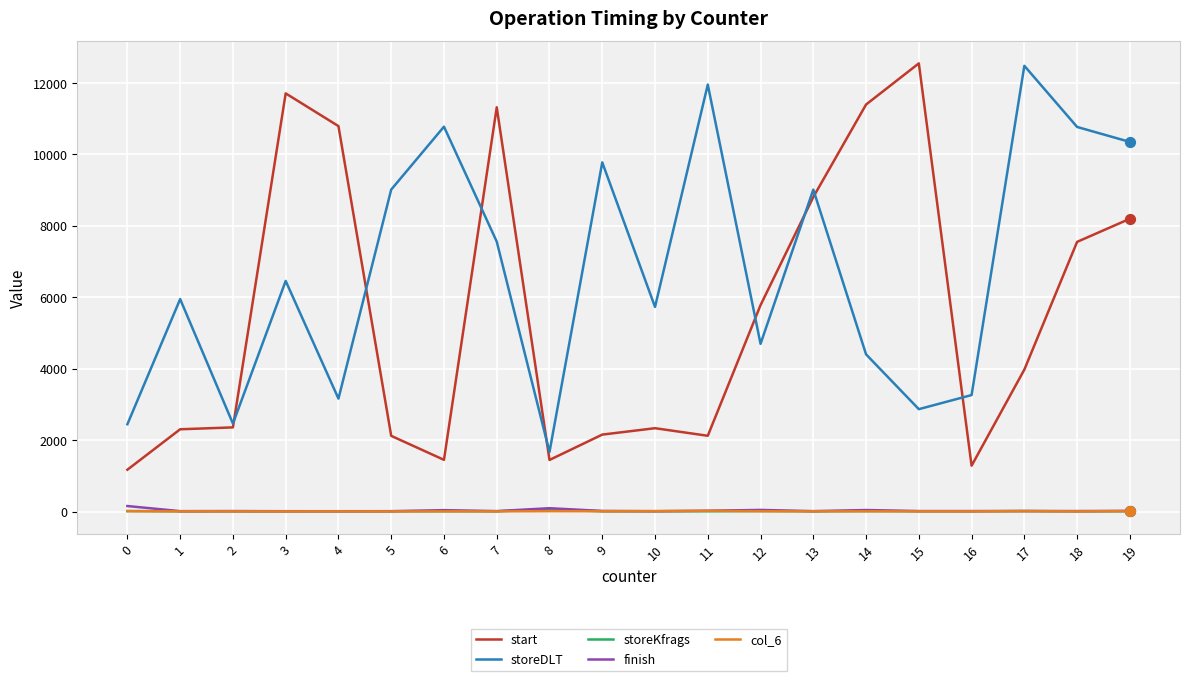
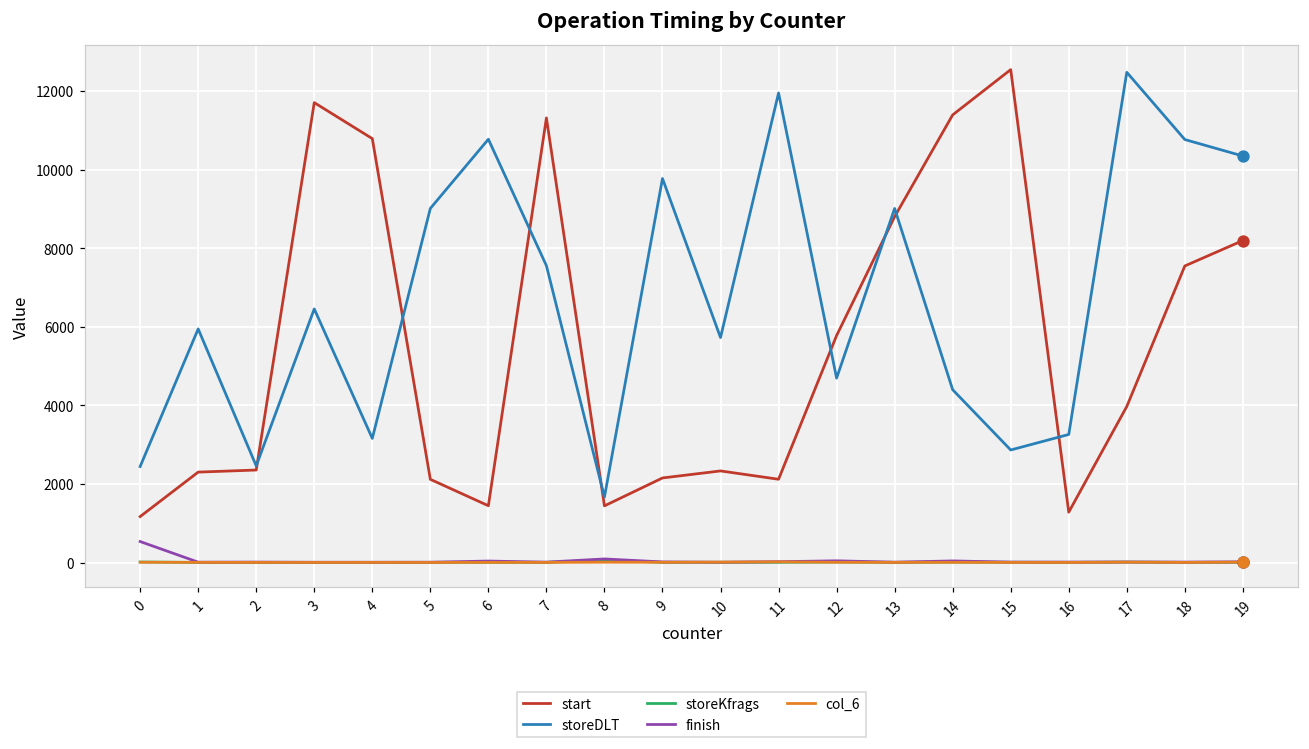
  {
    "finish": {
-     "0": 200
+     "0": 500
    }
  }
